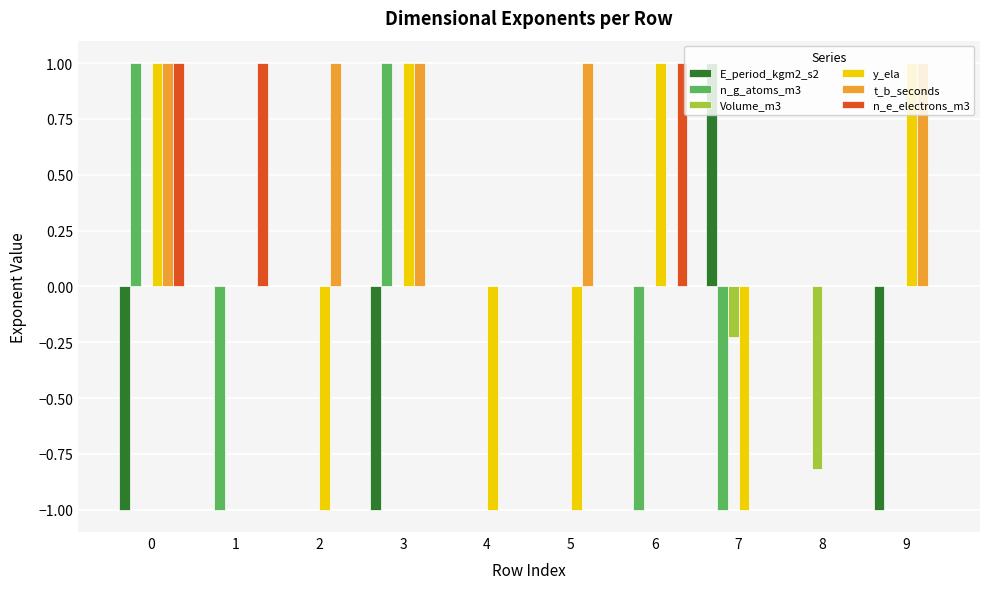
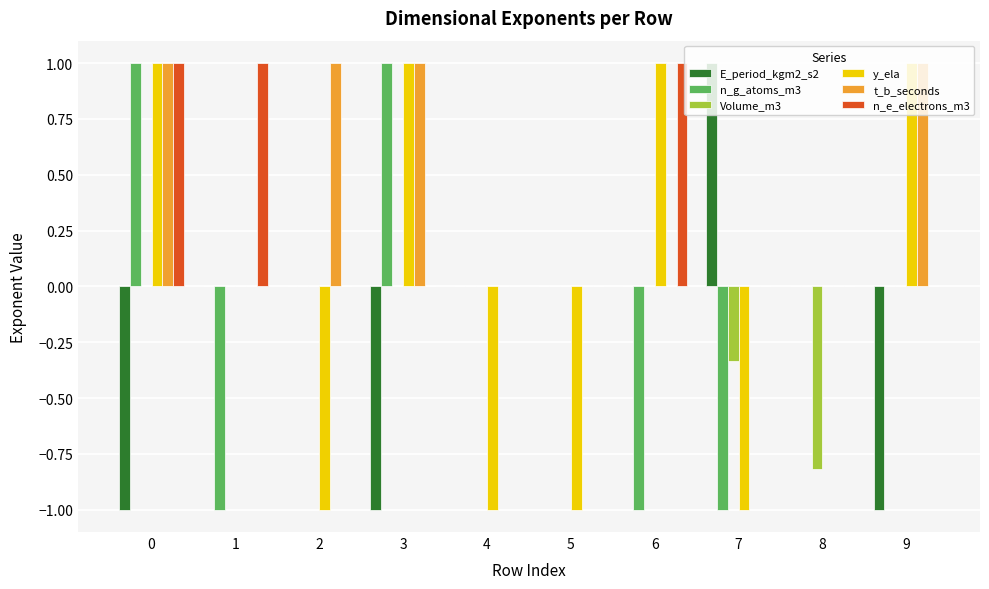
  {
    "E_period_kgm2_s2": {
      "0": -1.00,
      "1": 0.00,
      "2": 0.00,
      "3": -1.00,
      "4": 0.00,
      "5": 0.00,
      "6": 0.00,
      "8": 0.00,
      "9": -1.00
    },
    "n_g_atoms_m3": {
      "0": 1.00,
      "1": -1.00,
      "2": 0.00,
      "3": 1.00,
      "4": 0.00,
      "5": 0.00,
      "6": -1.00,
      "7": -1.00,
      "8": 0.00,
      "9": 0.00
    },
    "Volume_m3": {
      "0": 0.00,
      "1": 0.00,
      "2": 0.00,
      "3": 0.00,
      "4": 0.00,
      "5": 0.00,
      "6": 0.00,
-     "7": -0.23,
+     "7": -0.33,
      "8": -0.82,
      "9": 0.00
    },
    "y_ela": {
      "0": 1.00,
      "1": 0.00,
      "2": -1.00,
      "3": 1.00,
      "4": -1.00,
      "5": -1.00,
      "6": 1.00,
      "7": -1.00,
      "8": 0.00
    },
    "t_b_seconds": {
      "0": 1,
      "1": 0,
      "2": 1,
      "3": 1,
      "4": 0,
-     "5": 1,
+     "5": 0,
      "6": 0,
      "7": 0,
      "8": 0
    },
    "n_e_electrons_m3": {
      "0": 1.00,
      "1": 1.00,
      "2": 0.00,
      "3": 0.00,
      "4": 0.00,
      "5": 0.00,
      "6": 1.00,
      "7": 0.00,
      "8": 0.00,
      "9": 0.00
    }
  }
